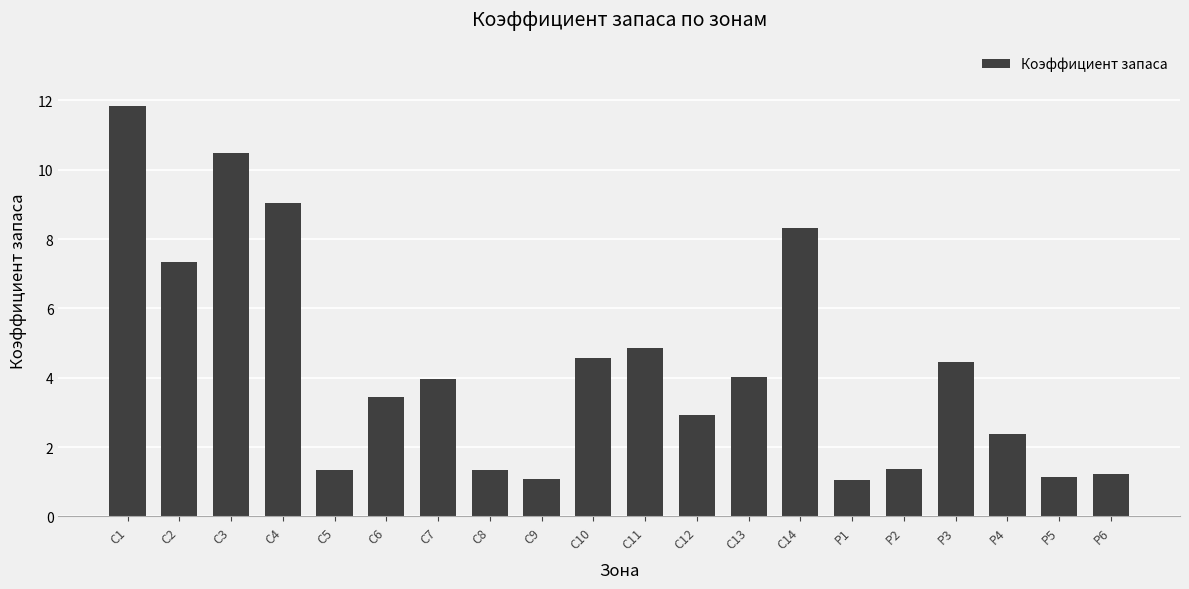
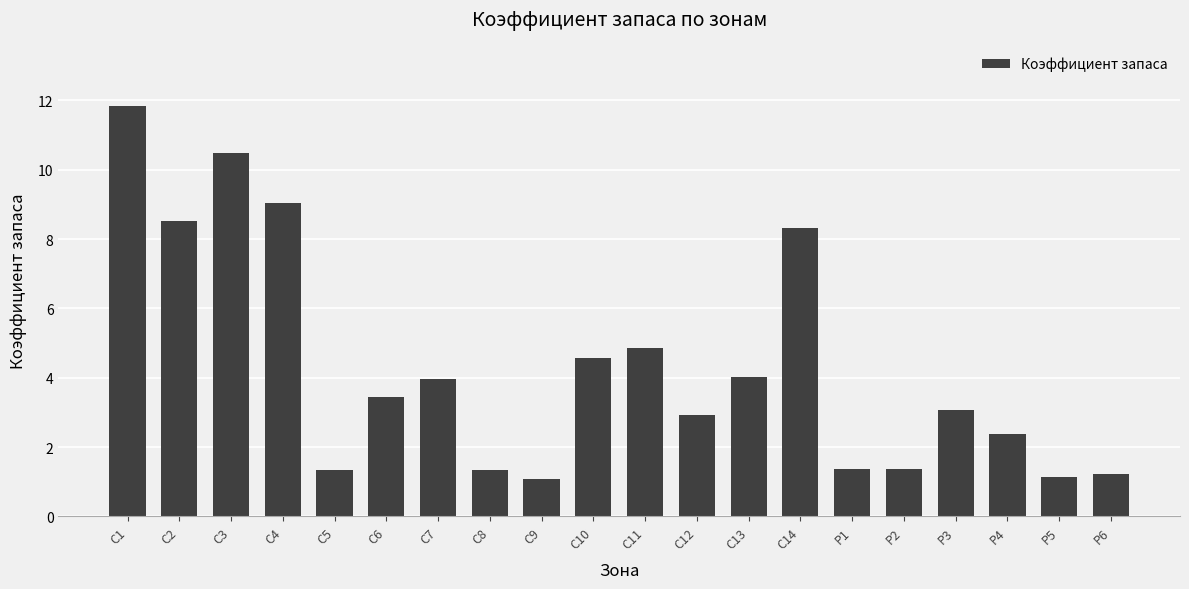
  {
    "C1": 11.8,
-   "C2": 7.3,
+   "C2": 8.5,
    "C3": 10.5,
    "C4": 9.0,
    "C5": 1.3,
    "C6": 3.5,
    "C7": 4.0,
    "C8": 1.3,
    "C9": 1.1,
    "C10": 4.6,
    "C11": 4.9,
    "C12": 2.9,
    "C13": 4.0,
    "C14": 8.3,
-   "P1": 1.1,
+   "P1": 1.4,
    "P2": 1.4,
-   "P3": 4.5,
+   "P3": 3.1,
    "P4": 2.4,
    "P5": 1.1,
    "P6": 1.2
  }
